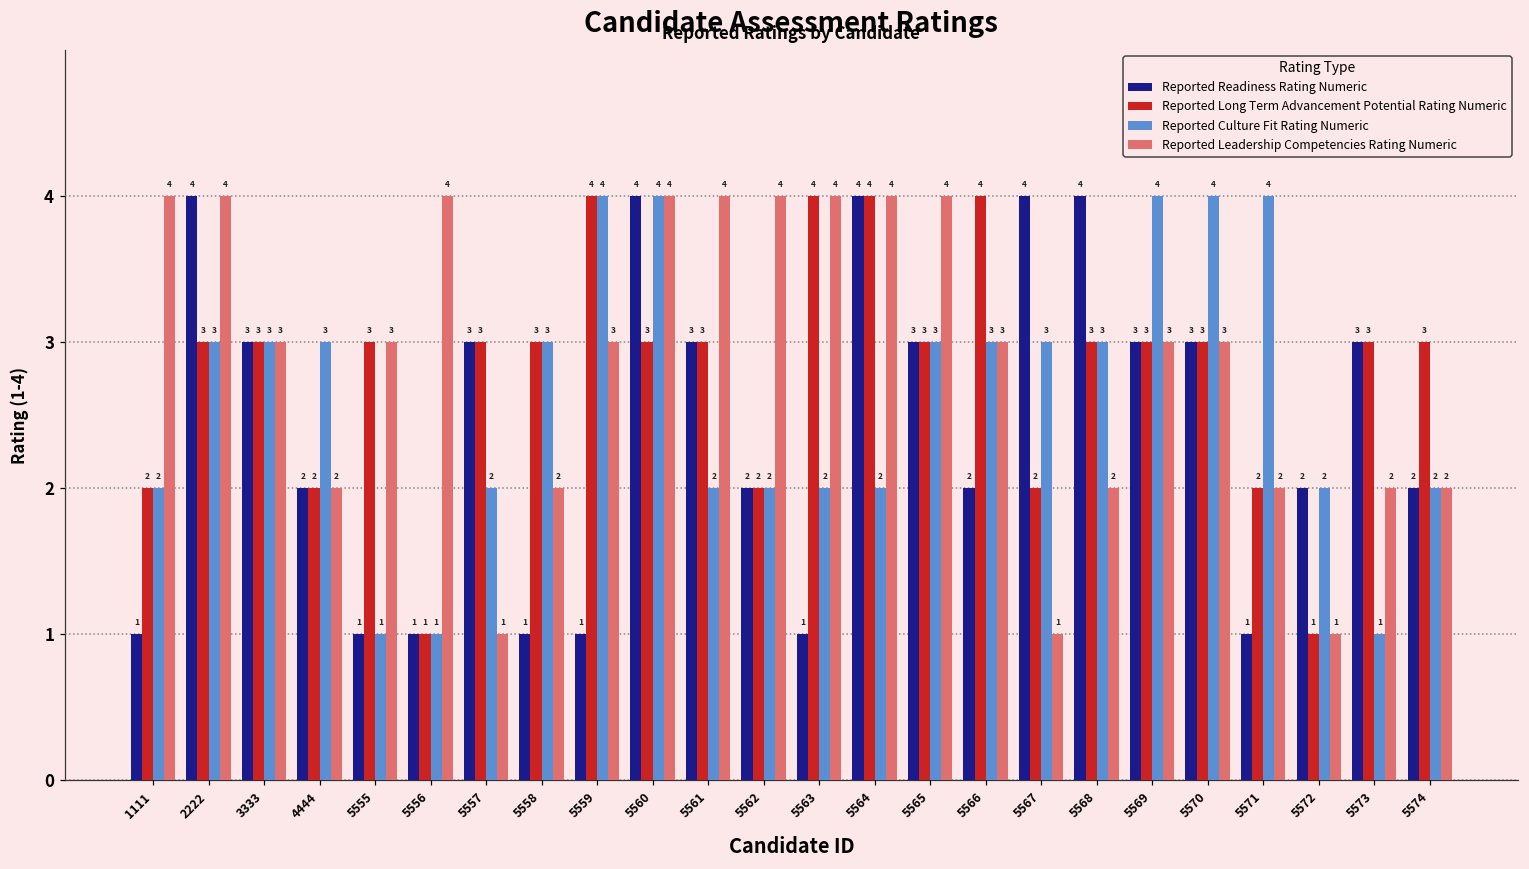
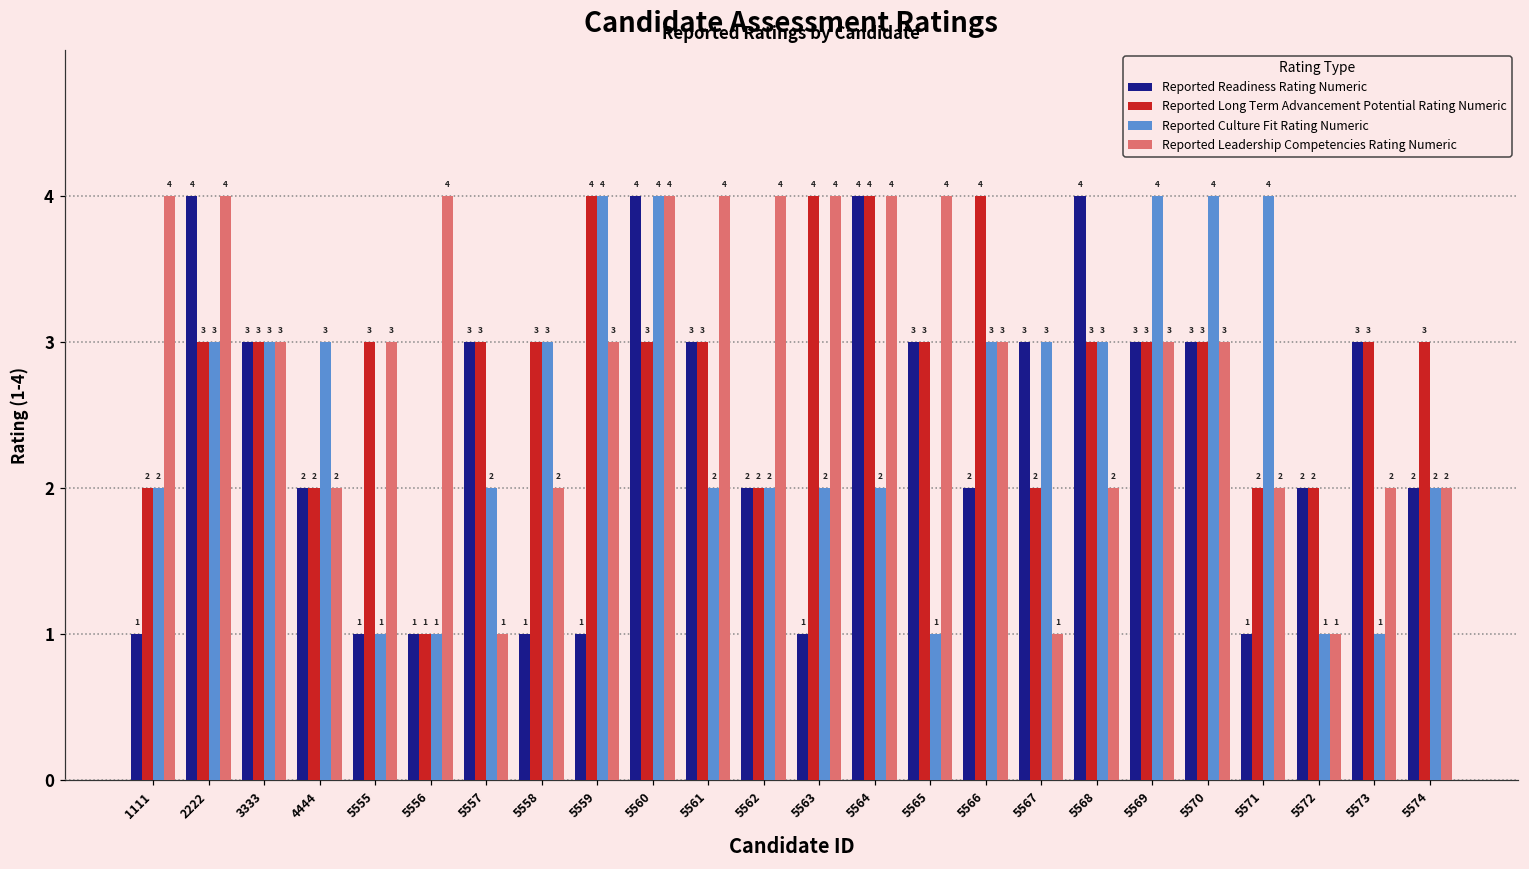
  {
    "Reported Readiness Rating Numeric": {
      "1111": 1,
      "2222": 4,
      "3333": 3,
      "4444": 2,
      "5555": 1,
      "5556": 1,
      "5557": 3,
      "5558": 1,
      "5559": 1,
      "5560": 4,
      "5561": 3,
      "5562": 2,
      "5563": 1,
      "5564": 4,
      "5565": 3,
      "5566": 2,
-     "5567": 4,
+     "5567": 3,
      "5568": 4,
      "5569": 3,
      "5570": 3,
      "5571": 1,
      "5572": 2,
      "5573": 3,
      "5574": 2
    },
    "Reported Long Term Advancement Potential Rating Numeric": {
      "1111": 2,
      "2222": 3,
      "3333": 3,
      "4444": 2,
      "5555": 3,
      "5556": 1,
      "5557": 3,
      "5558": 3,
      "5559": 4,
      "5560": 3,
      "5561": 3,
      "5562": 2,
      "5563": 4,
      "5564": 4,
      "5565": 3,
      "5566": 4,
      "5567": 2,
      "5568": 3,
      "5569": 3,
      "5570": 3,
      "5571": 2,
-     "5572": 1,
+     "5572": 2,
      "5573": 3,
      "5574": 3
    },
    "Reported Culture Fit Rating Numeric": {
      "1111": 2,
      "2222": 3,
      "3333": 3,
      "4444": 3,
      "5555": 1,
      "5556": 1,
      "5557": 2,
      "5558": 3,
      "5559": 4,
      "5560": 4,
      "5561": 2,
      "5562": 2,
      "5563": 2,
      "5564": 2,
-     "5565": 3,
+     "5565": 1,
      "5566": 3,
      "5567": 3,
      "5568": 3,
      "5569": 4,
      "5570": 4,
      "5571": 4,
-     "5572": 2,
+     "5572": 1,
      "5573": 1,
      "5574": 2
    },
    "Reported Leadership Competencies Rating Numeric": {
      "1111": 4,
      "2222": 4,
      "3333": 3,
      "4444": 2,
      "5555": 3,
      "5556": 4,
      "5557": 1,
      "5558": 2,
      "5559": 3,
      "5560": 4,
      "5561": 4,
      "5562": 4,
      "5563": 4,
      "5564": 4,
      "5565": 4,
      "5566": 3,
      "5567": 1,
      "5568": 2,
      "5569": 3,
      "5570": 3,
      "5571": 2,
      "5572": 1,
      "5573": 2,
      "5574": 2
    }
  }
